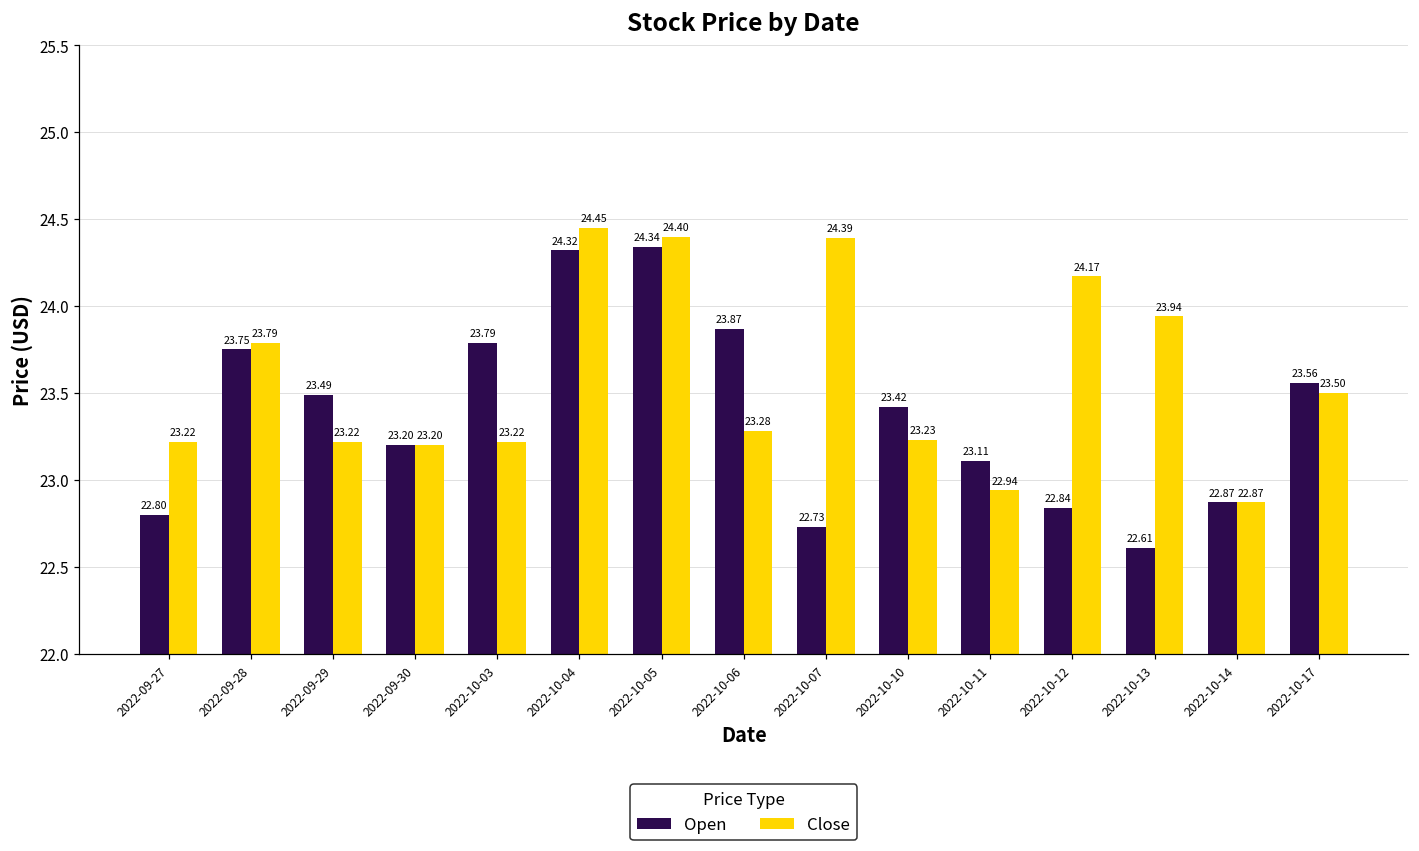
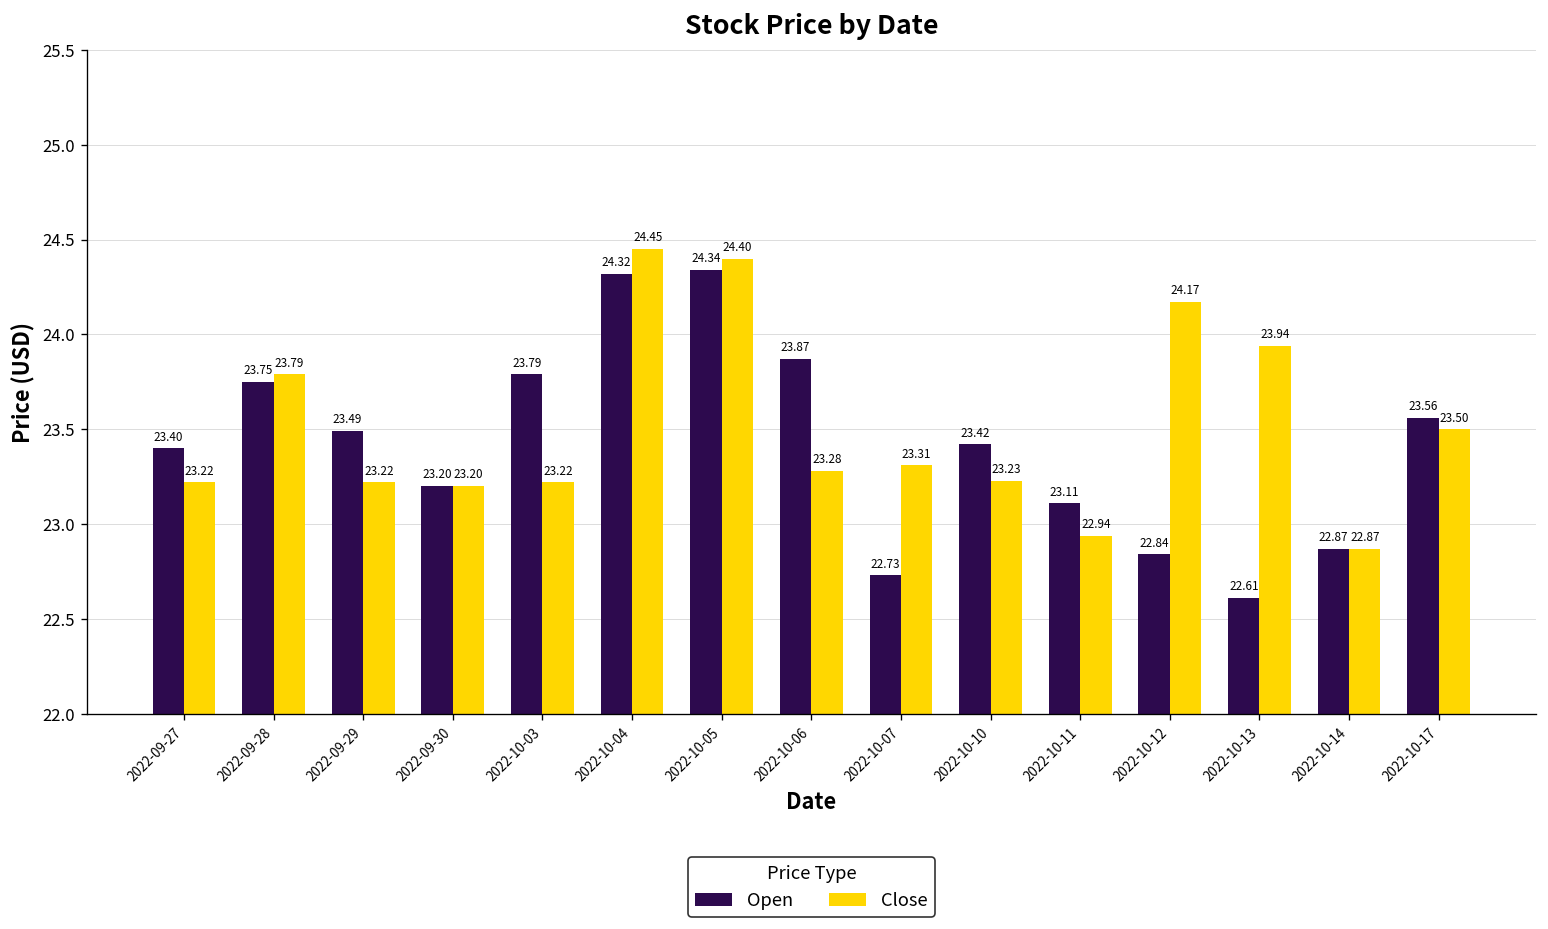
  {
    "Open": {
-     "2022-09-27": 22.80,
+     "2022-09-27": 23.40,
      "2022-09-28": 23.75,
      "2022-09-29": 23.49,
      "2022-09-30": 23.20,
      "2022-10-03": 23.79,
      "2022-10-04": 24.32,
      "2022-10-05": 24.34,
      "2022-10-06": 23.87,
      "2022-10-07": 22.73,
      "2022-10-10": 23.42,
      "2022-10-11": 23.11,
      "2022-10-12": 22.84,
      "2022-10-13": 22.61,
      "2022-10-14": 22.87,
      "2022-10-17": 23.56
    },
    "Close": {
      "2022-09-27": 23.22,
      "2022-09-28": 23.79,
      "2022-09-29": 23.22,
      "2022-09-30": 23.20,
      "2022-10-03": 23.22,
      "2022-10-04": 24.45,
      "2022-10-05": 24.40,
      "2022-10-06": 23.28,
-     "2022-10-07": 24.39,
+     "2022-10-07": 23.31,
      "2022-10-10": 23.23,
      "2022-10-11": 22.94,
      "2022-10-12": 24.17,
      "2022-10-13": 23.94,
      "2022-10-14": 22.87,
      "2022-10-17": 23.50
    }
  }
